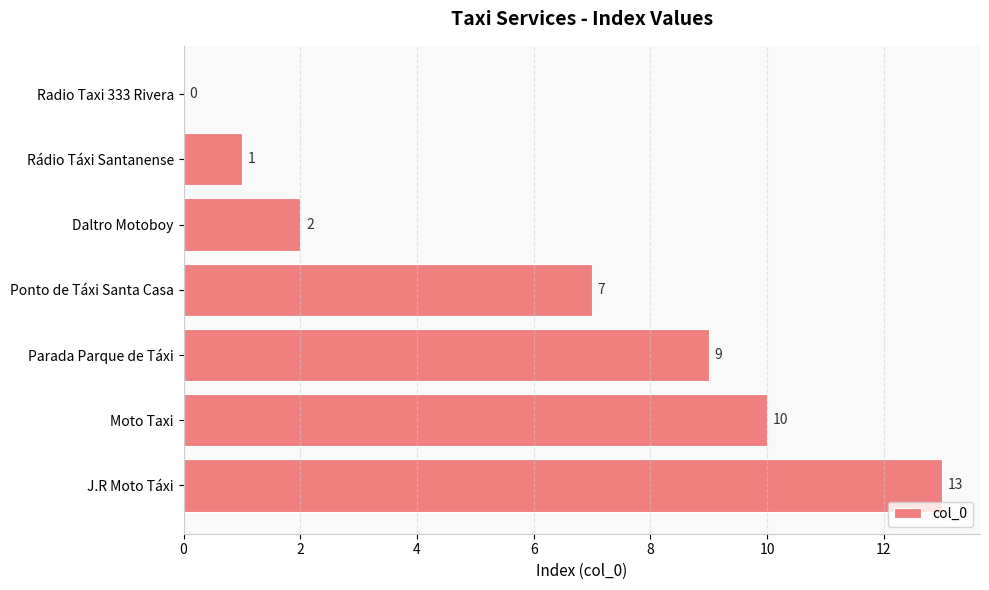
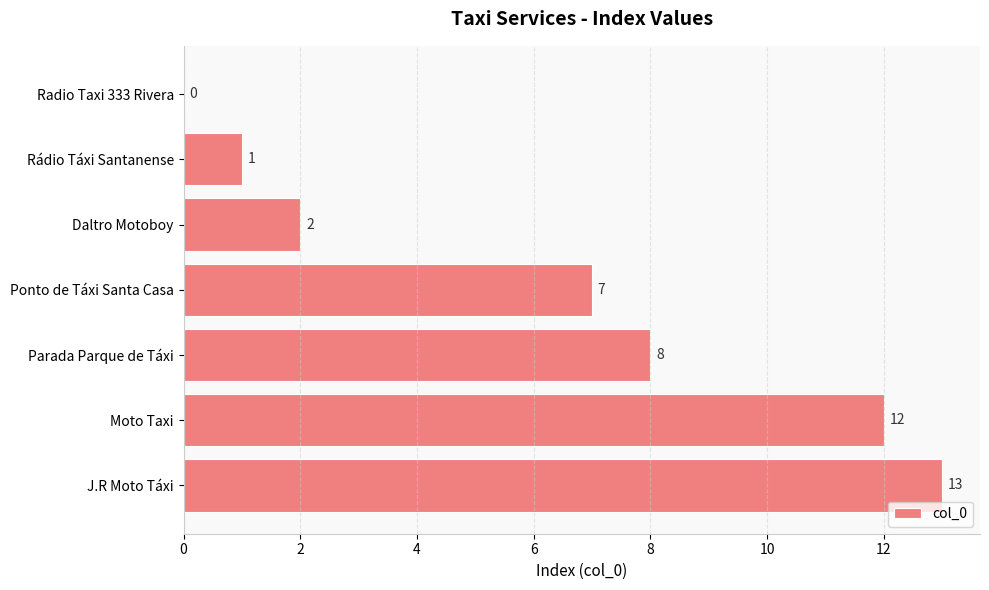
  {
    "Radio Taxi 333 Rivera": 0,
    "Rádio Táxi Santanense": 1,
    "Daltro Motoboy": 2,
    "Ponto de Táxi Santa Casa": 7,
-   "Parada Parque de Táxi": 9,
-   "Moto Taxi": 10,
+   "Parada Parque de Táxi": 8,
+   "Moto Taxi": 12,
    "J.R Moto Táxi": 13
  }
